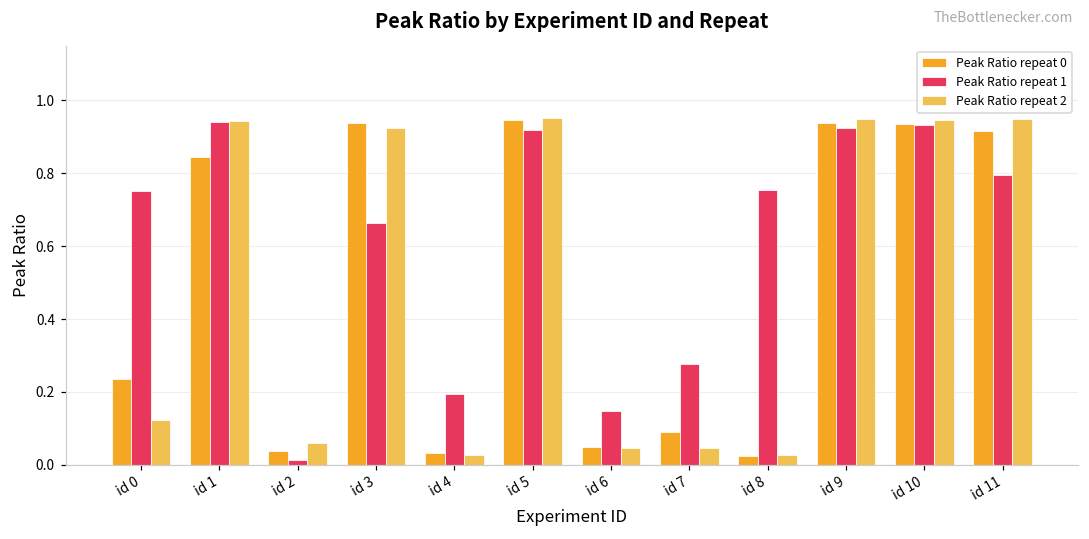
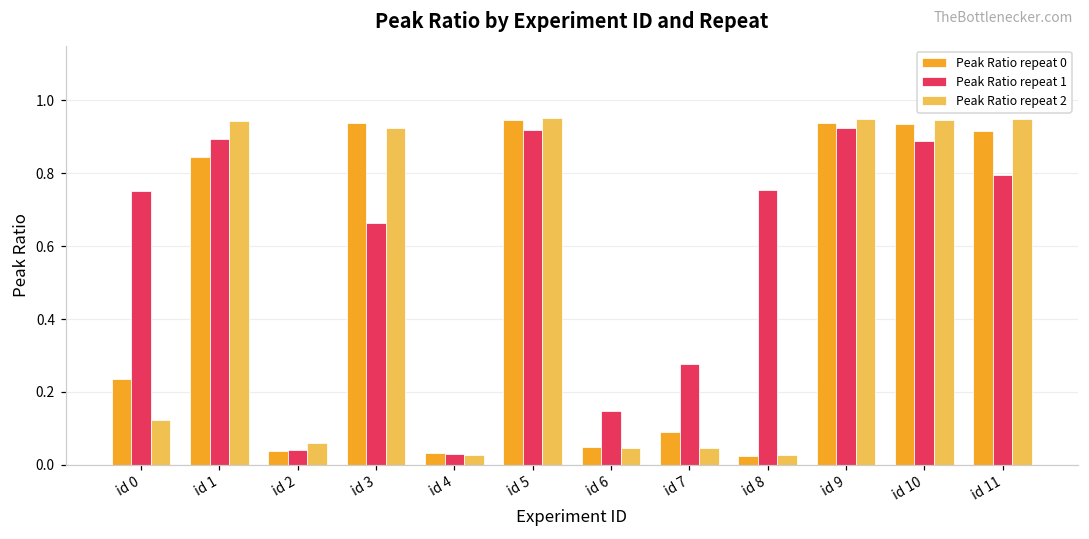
  {
    "Peak Ratio repeat 1": {
      "id 0": 0.75,
-     "id 1": 0.94,
-     "id 2": 0.01,
+     "id 1": 0.90,
+     "id 2": 0.04,
      "id 3": 0.66,
-     "id 4": 0.19,
+     "id 4": 0.03,
      "id 5": 0.92,
      "id 6": 0.15,
      "id 7": 0.28,
      "id 8": 0.76,
      "id 9": 0.92,
-     "id 10": 0.93,
+     "id 10": 0.89,
      "id 11": 0.80
    }
  }
